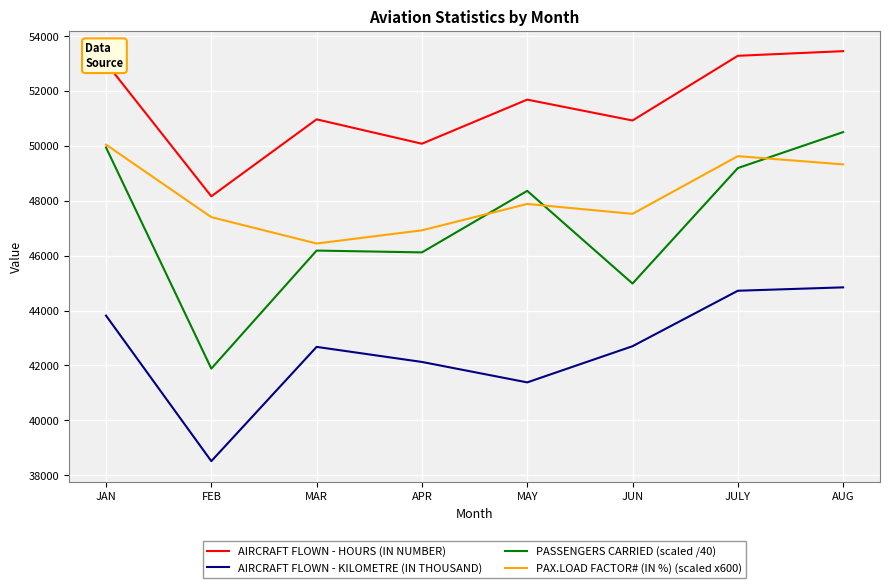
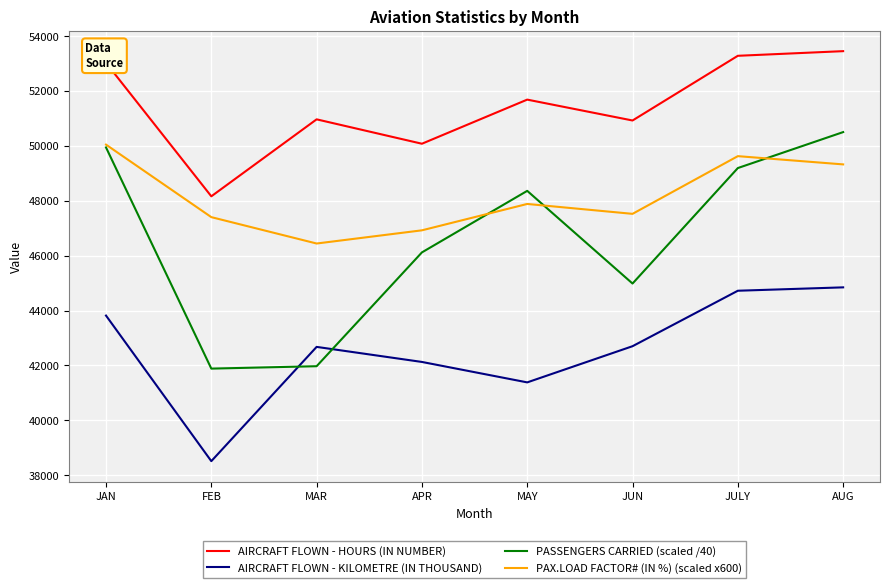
  {
    "AIRCRAFT FLOWN - HOURS (IN NUMBER)": {
      "FEB": 48200,
      "MAR": 51000,
      "APR": 50100,
      "MAY": 51700,
      "JUN": 50900,
      "JULY": 53300,
      "AUG": 53400
    },
    "AIRCRAFT FLOWN - KILOMETRE (IN THOUSAND)": {
      "JAN": 43800,
      "FEB": 38500,
      "MAR": 42700,
      "APR": 42100,
      "MAY": 41400,
      "JUN": 42700,
      "JULY": 44700,
      "AUG": 44800
    },
    "PASSENGERS CARRIED (scaled /40)": {
      "JAN": 49900,
      "FEB": 41900,
-     "MAR": 46200,
+     "MAR": 42000,
      "APR": 46100,
      "MAY": 48400,
      "JUN": 45000,
      "JULY": 49200,
      "AUG": 50500
    },
    "PAX.LOAD FACTOR# (IN %) (scaled x600)": {
      "JAN": 50000,
      "FEB": 47400,
      "MAR": 46400,
      "APR": 46900,
      "MAY": 47900,
      "JUN": 47500,
      "JULY": 49600,
      "AUG": 49300
    }
  }
